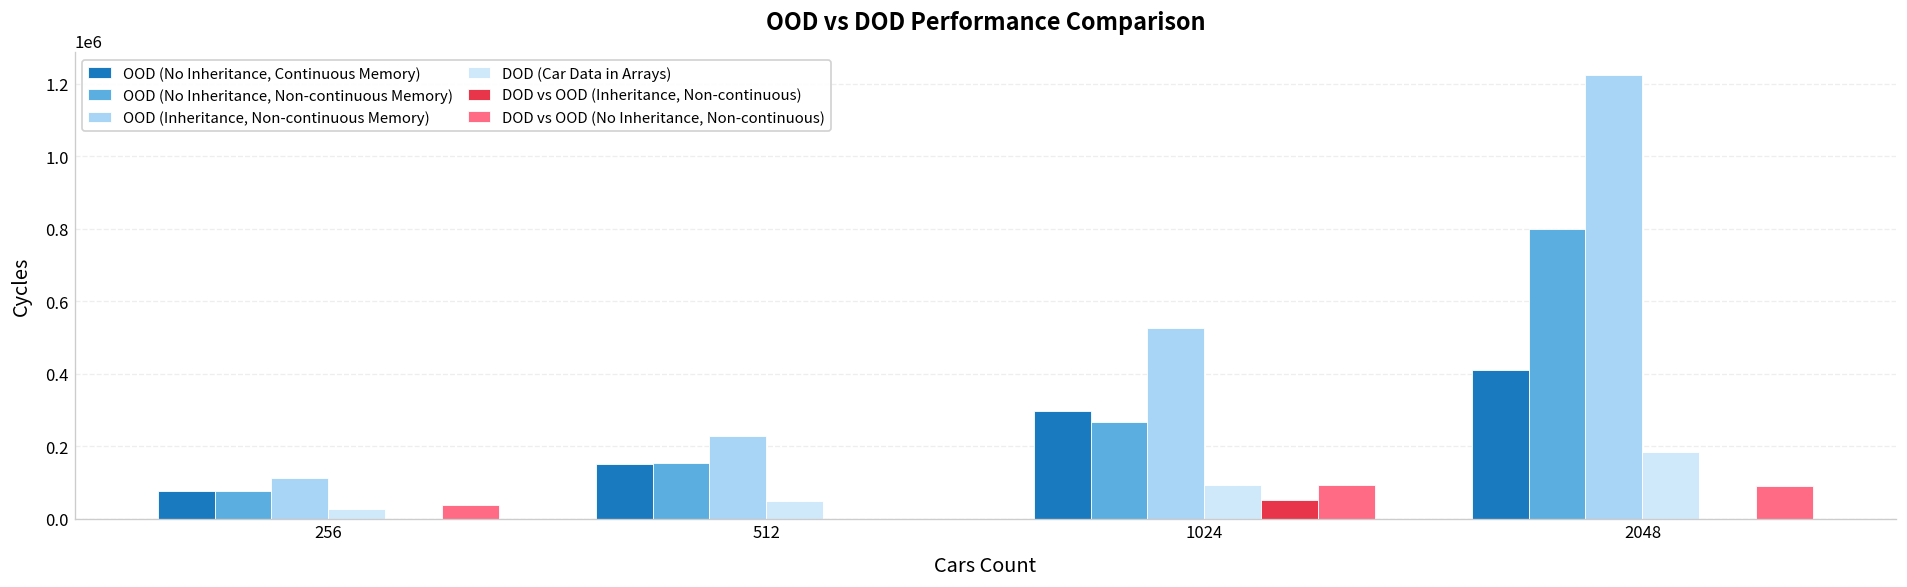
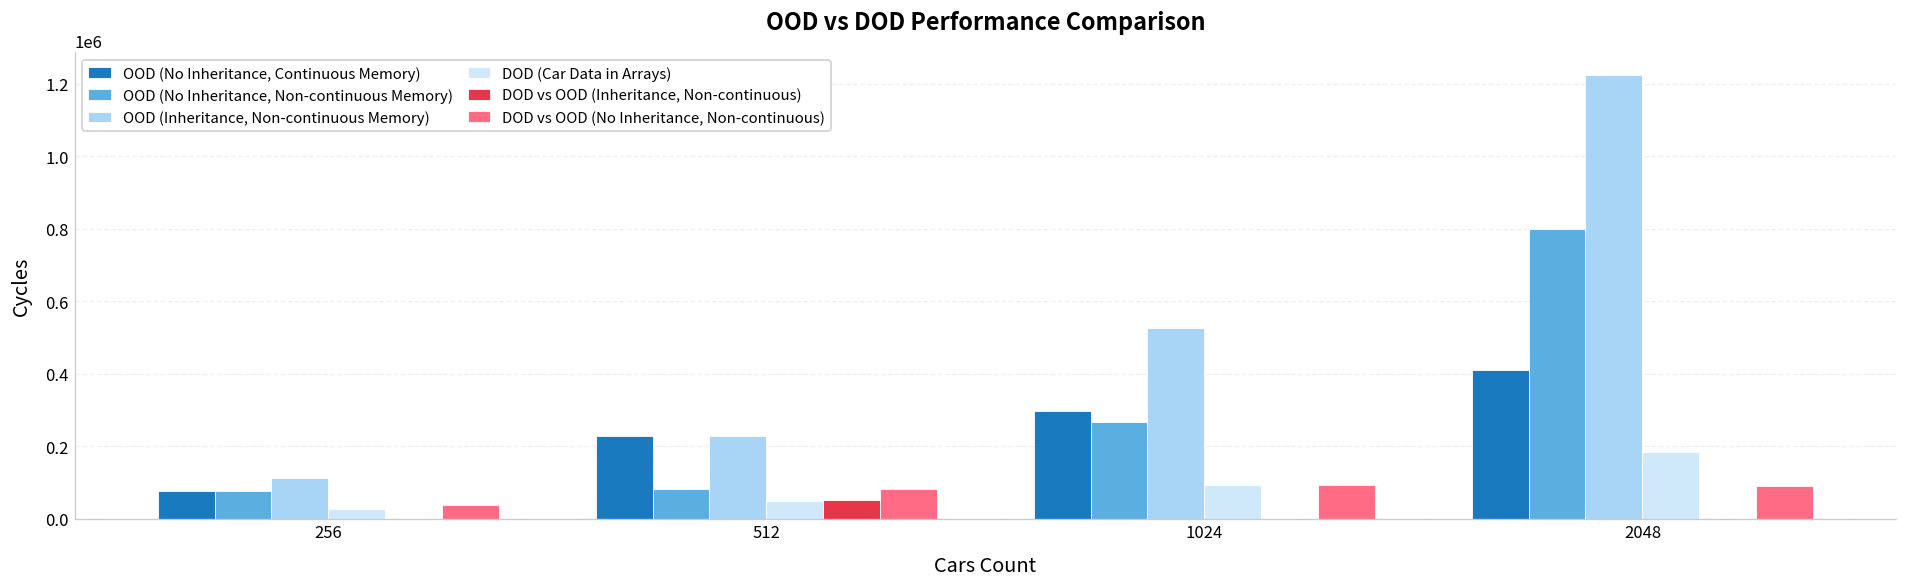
  {
    "OOD (No Inheritance, Continuous Memory)": {
      "256": 80000,
-     "512": 150000,
+     "512": 230000,
      "1024": 300000,
      "2048": 410000
    },
    "OOD (No Inheritance, Non-continuous Memory)": {
      "256": 80000,
-     "512": 150000,
+     "512": 80000,
      "1024": 270000,
      "2048": 800000
    },
    "DOD vs OOD (Inheritance, Non-continuous)": {
-     "512": 0,
-     "1024": 50000
+     "512": 50000,
+     "1024": 0
    },
    "DOD vs OOD (No Inheritance, Non-continuous)": {
      "256": 40000,
-     "512": 0,
+     "512": 80000,
      "1024": 90000,
      "2048": 90000
    }
  }
